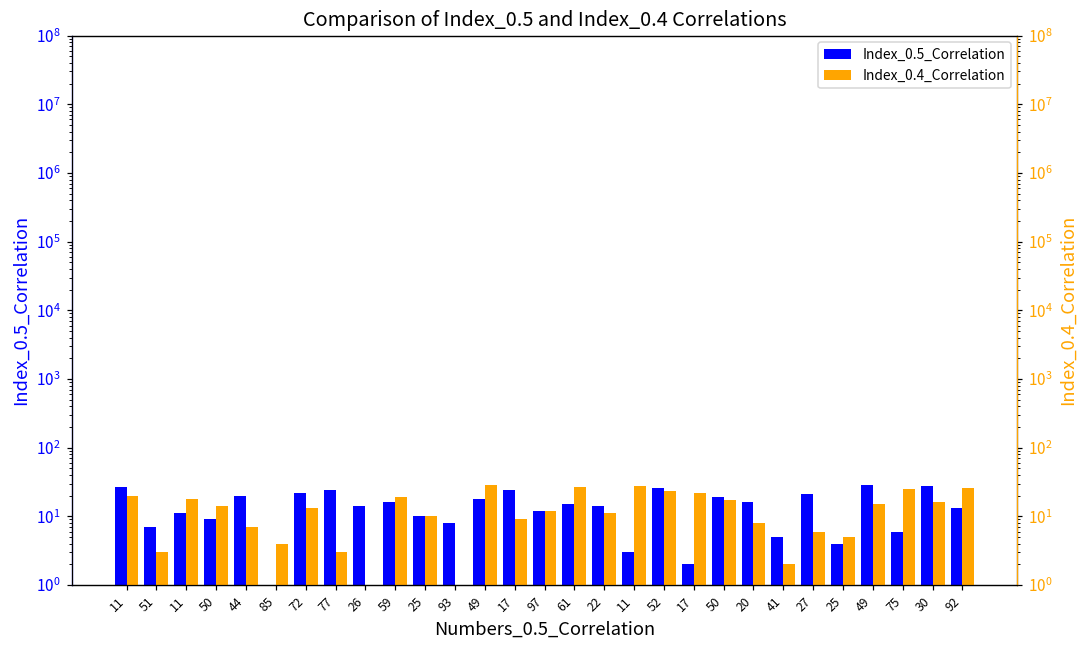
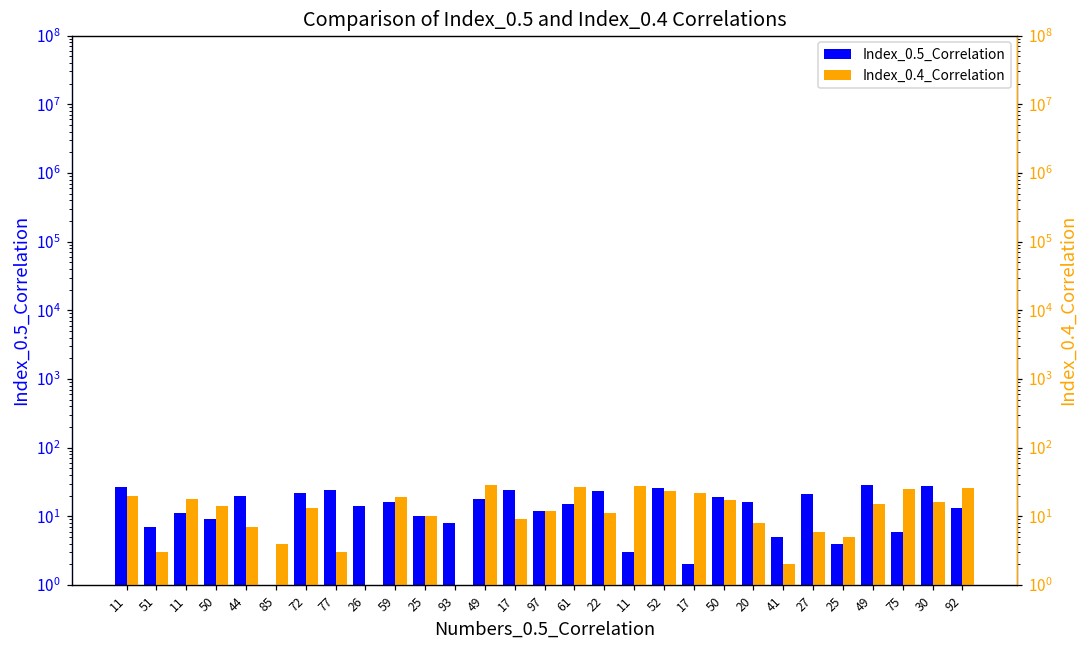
  {
    "Index_0.5_Correlation": {
      "51": 7,
      "44": 20,
      "85": 1,
      "72": 22,
      "77": 24,
      "26": 14,
      "59": 16,
      "93": 8,
      "97": 12,
      "61": 15,
-     "22": 14,
+     "22": 23,
      "52": 26,
      "20": 16,
      "41": 5,
      "27": 21,
      "75": 6,
      "30": 30,
      "92": 13
    },
    "Index_0.4_Correlation": {
      "51": 3,
      "44": 7,
      "85": 4,
      "72": 13,
      "77": 3,
      "26": 1.0,
      "59": 19,
      "93": 1.0,
      "97": 12,
      "61": 27,
      "22": 11,
      "52": 23,
      "20": 8,
      "41": 2.0,
      "27": 6,
      "75": 25,
      "30": 16,
      "92": 26
    }
  }
